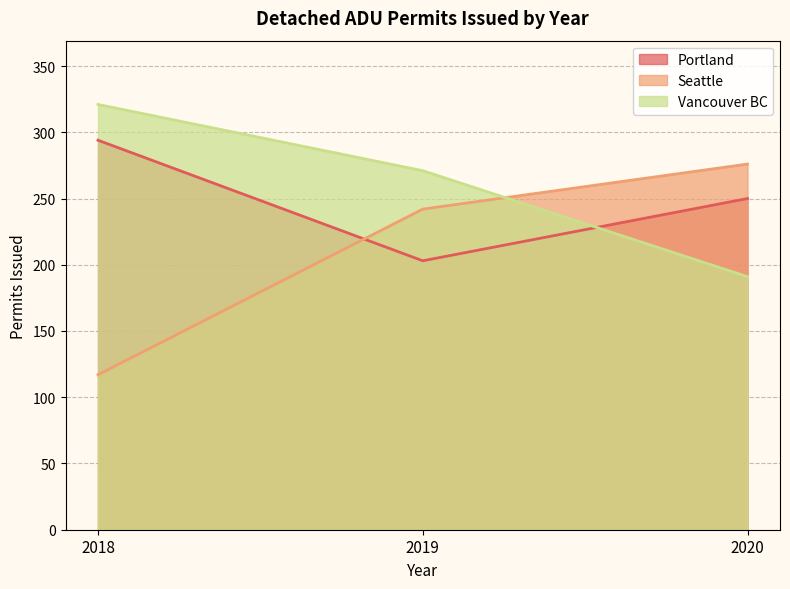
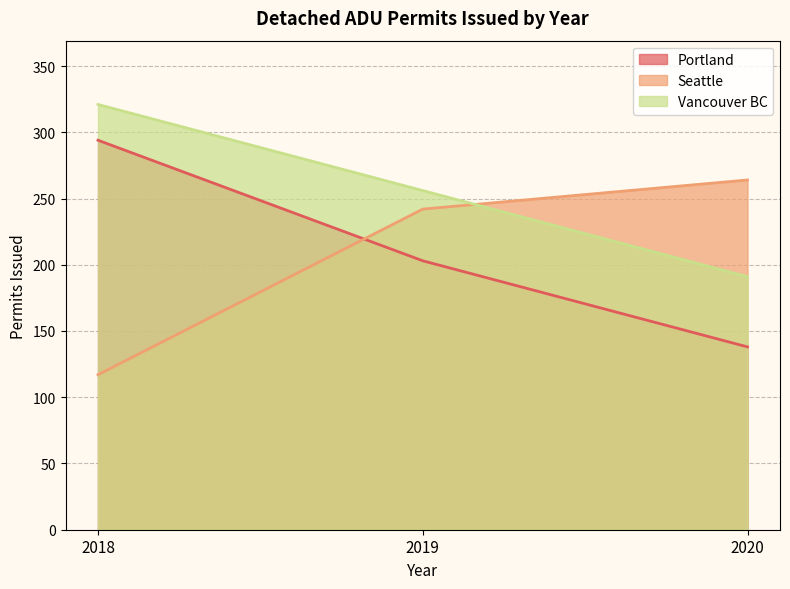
  {
    "Portland": {
      "2018": 294,
      "2019": 203,
-     "2020": 250
+     "2020": 138
    },
    "Seattle": {
      "2018": 117,
      "2019": 242,
-     "2020": 276
+     "2020": 264
    },
    "Vancouver BC": {
      "2018": 321,
-     "2019": 271,
+     "2019": 256,
      "2020": 191
    }
  }
